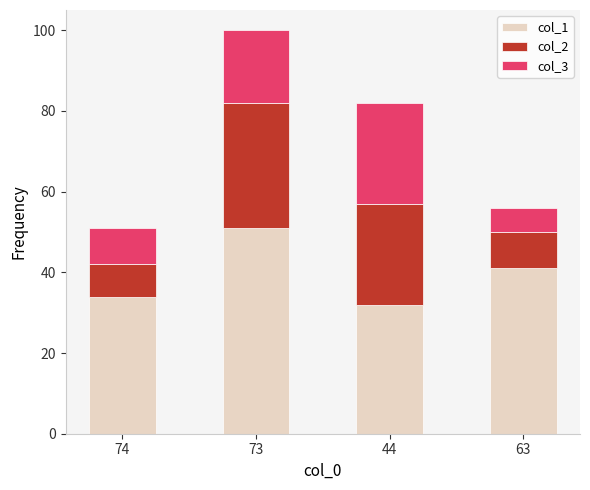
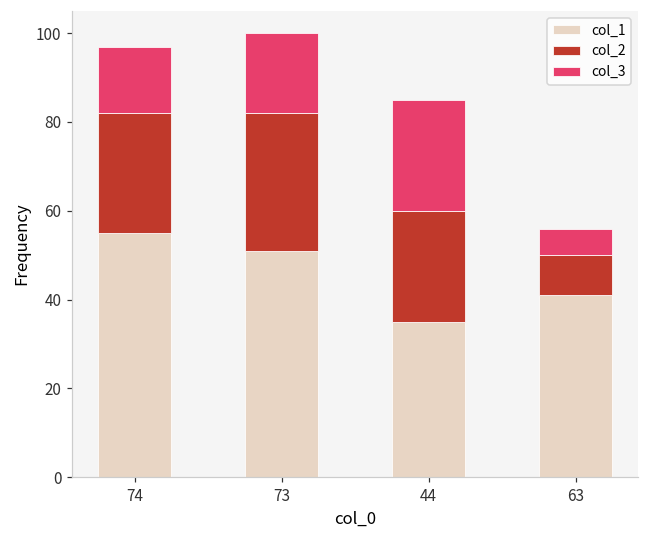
  {
    "col_1": {
-     "74": 34,
+     "74": 55,
      "73": 51,
-     "44": 32,
+     "44": 35,
      "63": 41
    },
    "col_2": {
-     "74": 8,
+     "74": 27,
      "73": 31,
      "44": 25,
      "63": 9
    },
    "col_3": {
-     "74": 9,
+     "74": 15,
      "73": 18,
      "44": 25,
      "63": 6
    }
  }
